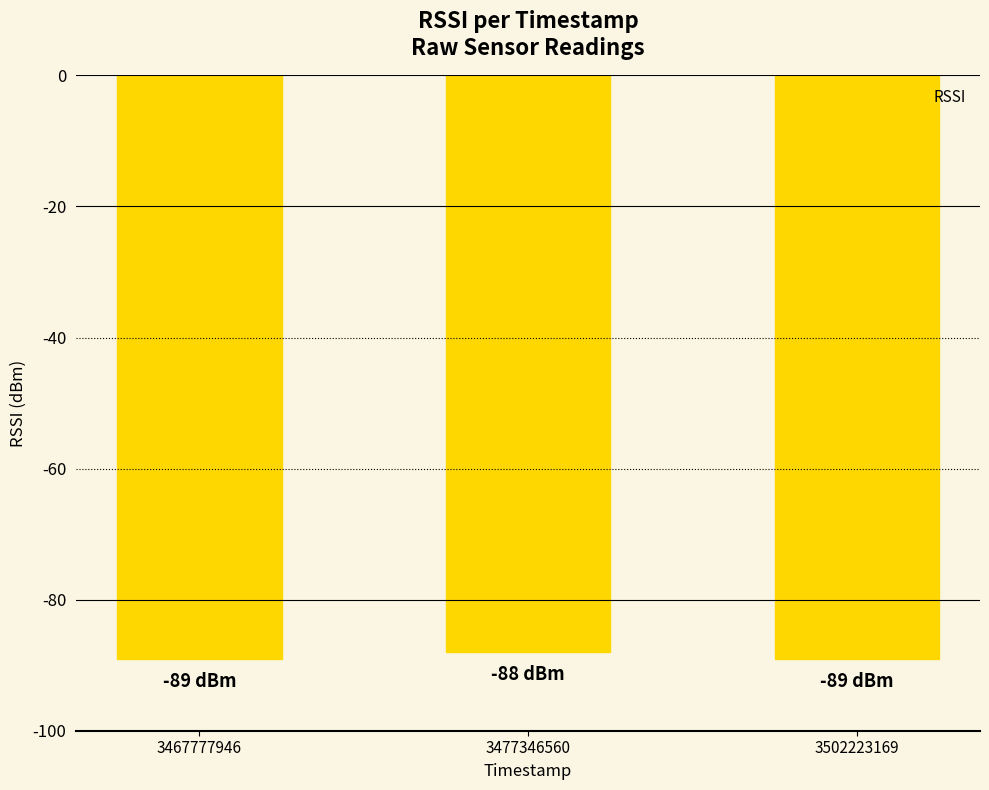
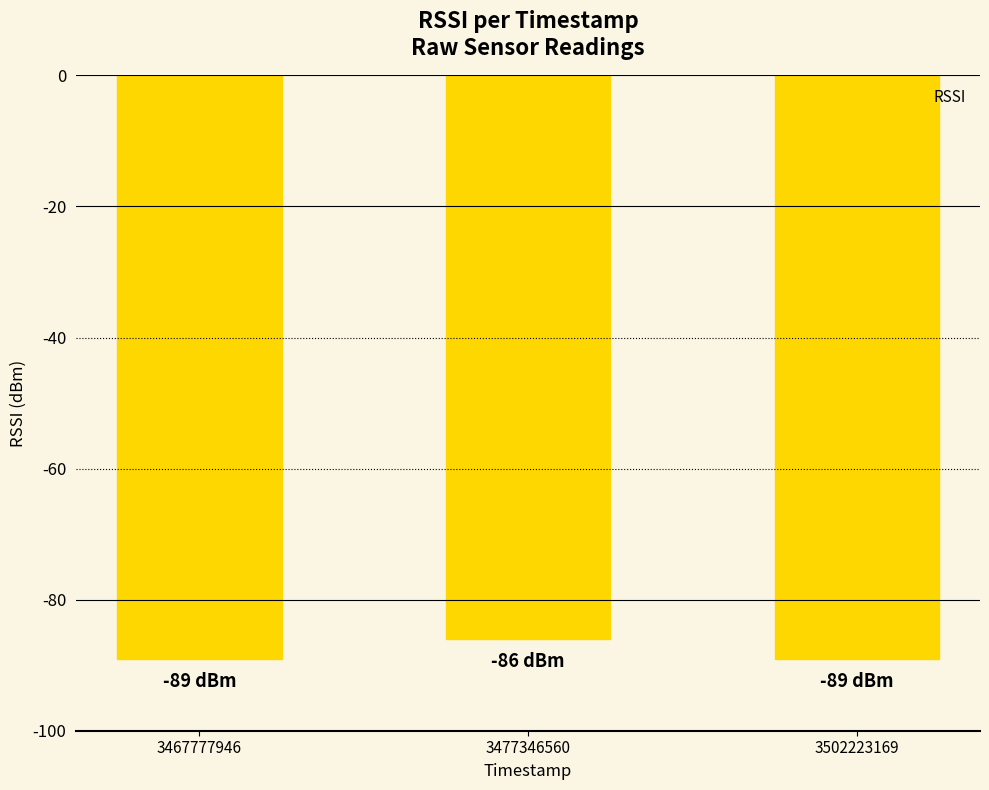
  {
    "3467777946": -89,
-   "3477346560": -88,
+   "3477346560": -86,
    "3502223169": -89
  }
